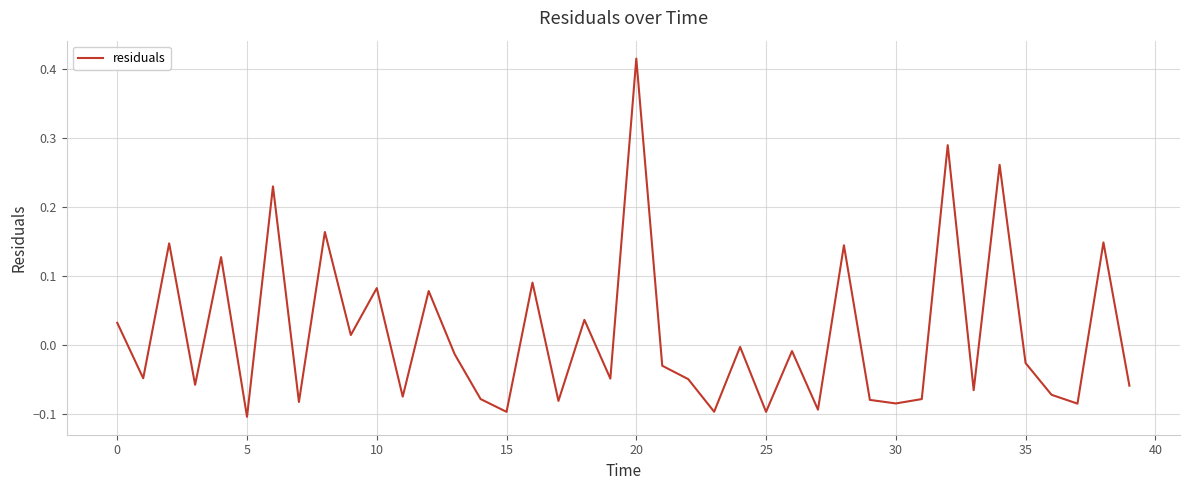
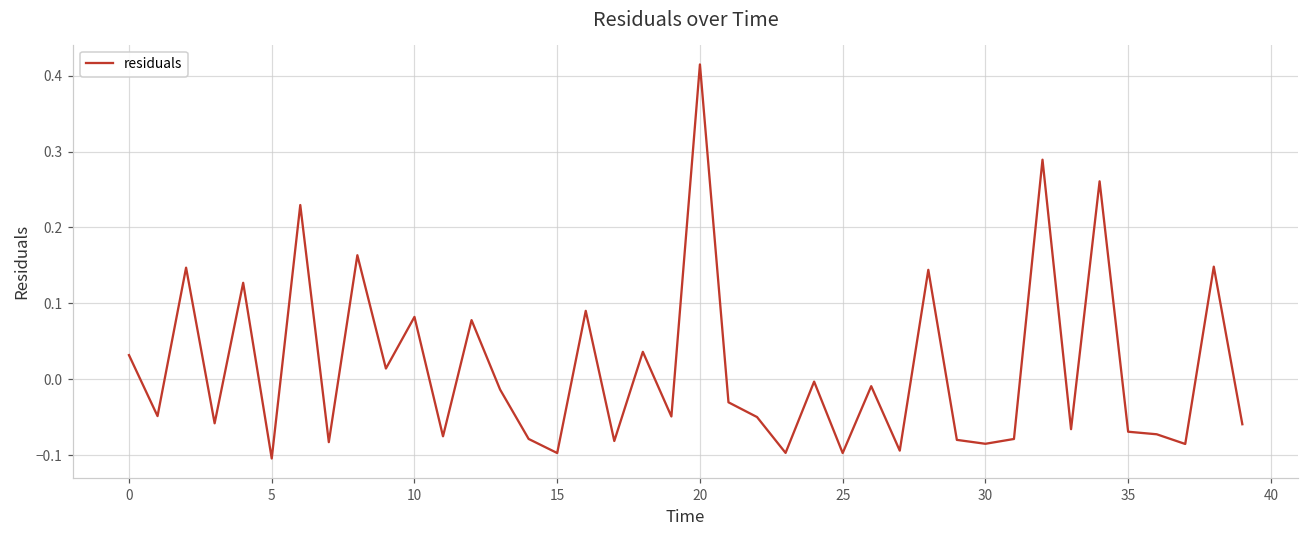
  {
    "0": 0.03,
    "5": -0.10,
    "10": 0.08,
    "15": -0.10,
    "20": 0.41,
    "25": -0.10,
    "30": -0.08,
-   "35": -0.03
+   "35": -0.07
  }
